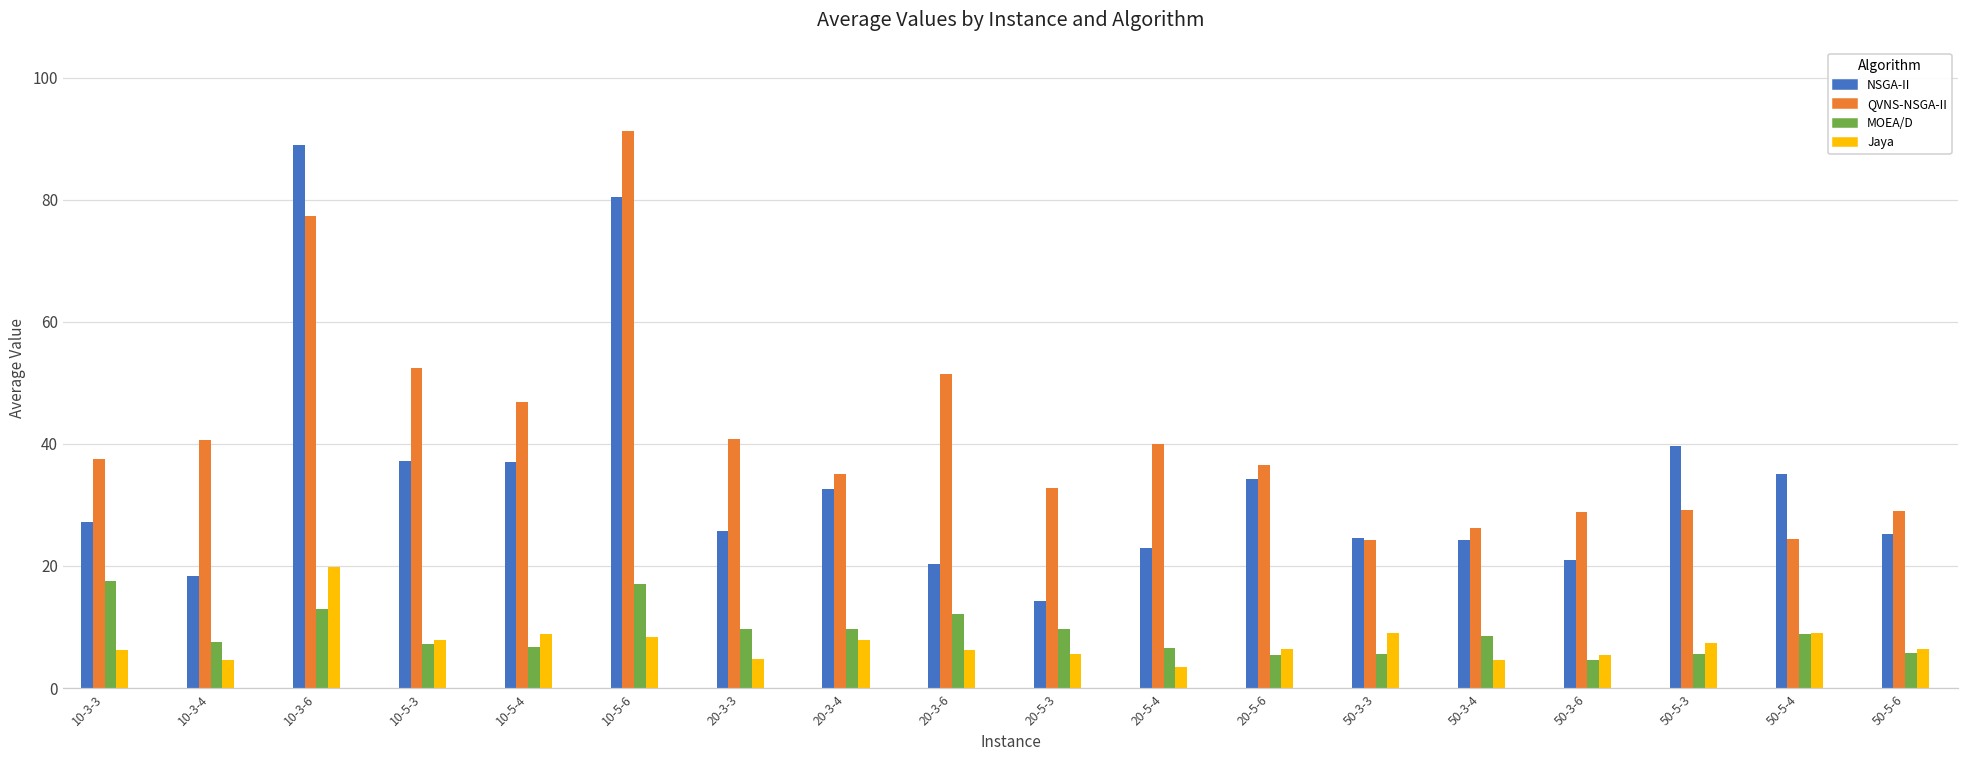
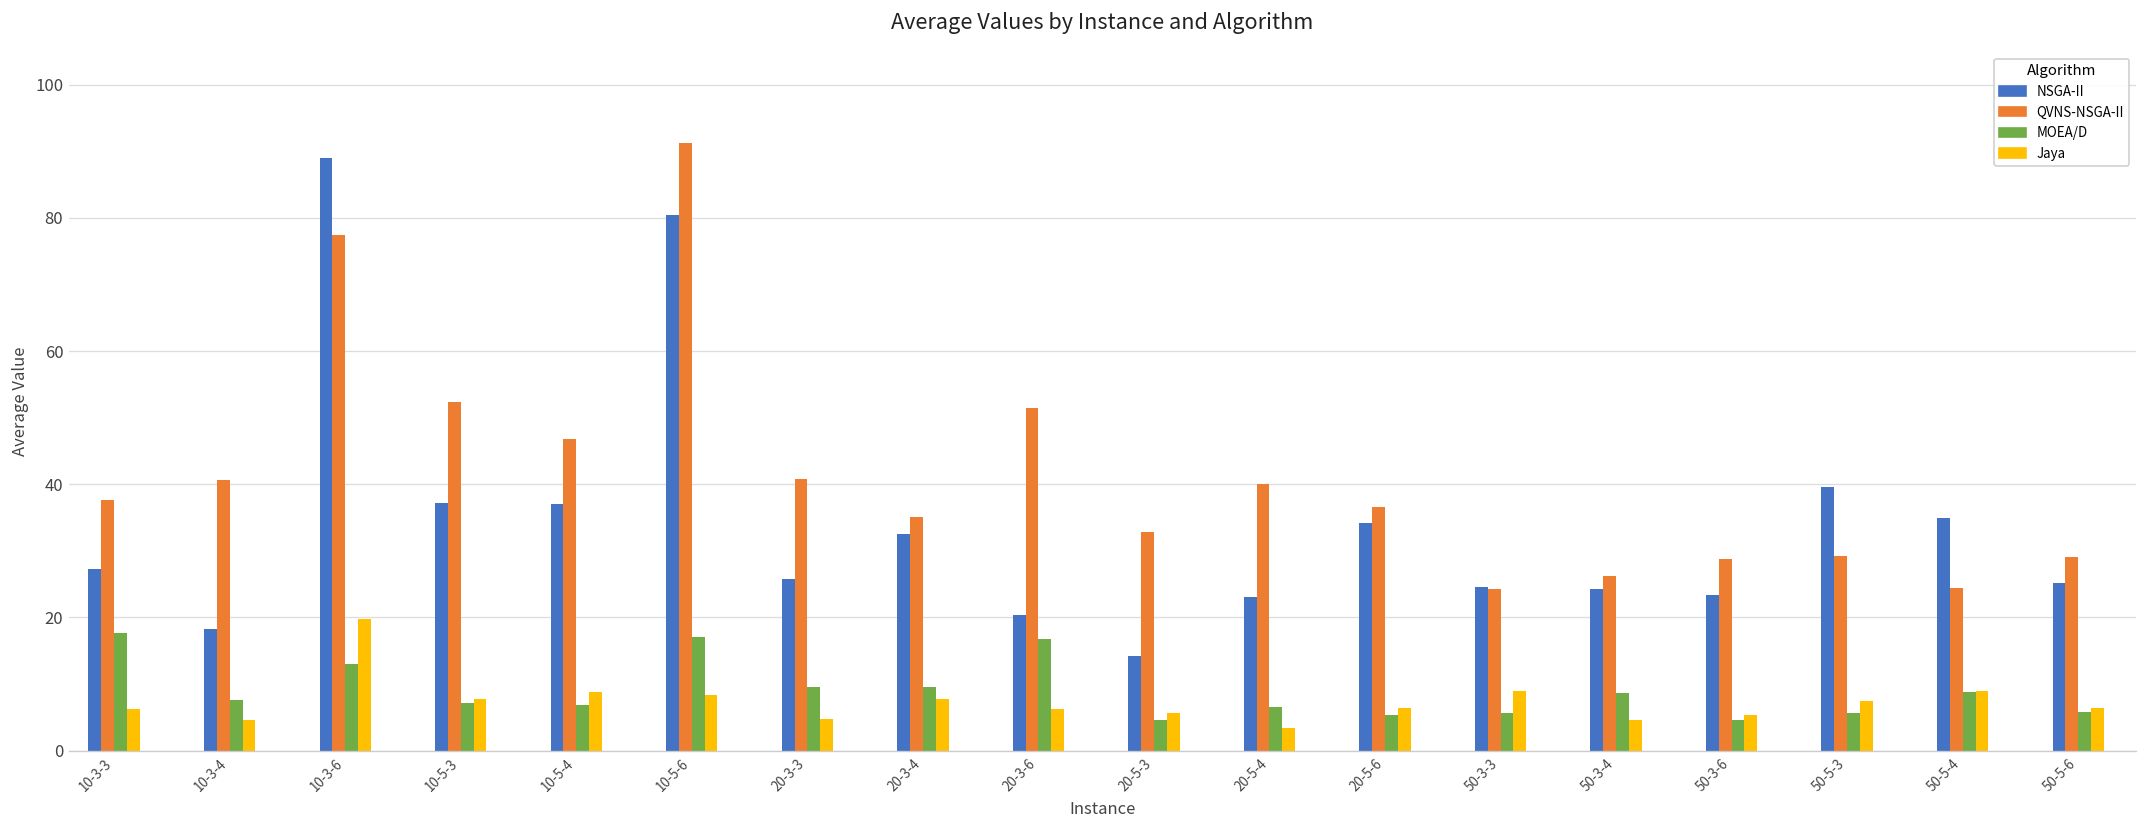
  {
    "NSGA-II": {
      "10-3-3": 27,
      "10-3-4": 18,
      "10-3-6": 89,
      "10-5-3": 37,
      "10-5-4": 37,
      "10-5-6": 80,
      "20-3-3": 26,
      "20-3-4": 33,
      "20-3-6": 20,
      "20-5-3": 14,
      "20-5-4": 23,
      "20-5-6": 34,
      "50-3-3": 25,
      "50-3-4": 24,
-     "50-3-6": 21,
+     "50-3-6": 23,
      "50-5-3": 40,
      "50-5-4": 35,
      "50-5-6": 25
    },
    "QVNS-NSGA-II": {
      "10-3-3": 38,
      "10-3-4": 41,
      "10-3-6": 77,
      "10-5-3": 52,
      "10-5-4": 47,
      "10-5-6": 91,
      "20-3-3": 41,
      "20-3-4": 35,
      "20-3-6": 51,
      "20-5-3": 33,
      "20-5-4": 40,
      "20-5-6": 37,
      "50-3-3": 24,
      "50-3-4": 26,
      "50-3-6": 29,
      "50-5-3": 29,
      "50-5-4": 24,
      "50-5-6": 29
    },
    "MOEA/D": {
      "10-3-3": 18,
      "10-3-4": 8,
      "10-3-6": 13,
      "10-5-3": 7,
      "10-5-4": 7,
      "10-5-6": 17,
      "20-3-3": 10,
      "20-3-4": 10,
-     "20-3-6": 12,
-     "20-5-3": 10,
+     "20-3-6": 17,
+     "20-5-3": 5,
      "20-5-4": 7,
      "20-5-6": 5,
      "50-3-3": 6,
      "50-3-4": 9,
      "50-3-6": 5,
      "50-5-3": 6,
      "50-5-4": 9,
      "50-5-6": 6
    },
    "Jaya": {
      "10-3-3": 6,
      "10-3-4": 5,
      "10-3-6": 20,
      "10-5-3": 8,
      "10-5-4": 9,
      "10-5-6": 8,
      "20-3-3": 5,
      "20-3-4": 8,
      "20-3-6": 6,
      "20-5-3": 6,
      "20-5-4": 3,
      "20-5-6": 6,
      "50-3-3": 9,
      "50-3-4": 5,
      "50-3-6": 5,
      "50-5-3": 7,
      "50-5-4": 9,
      "50-5-6": 6
    }
  }
